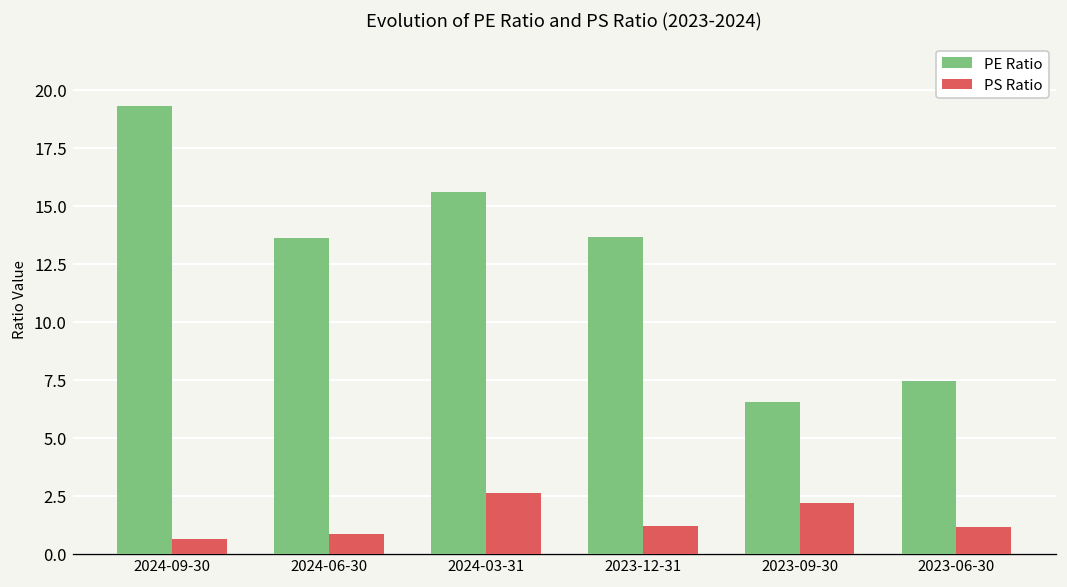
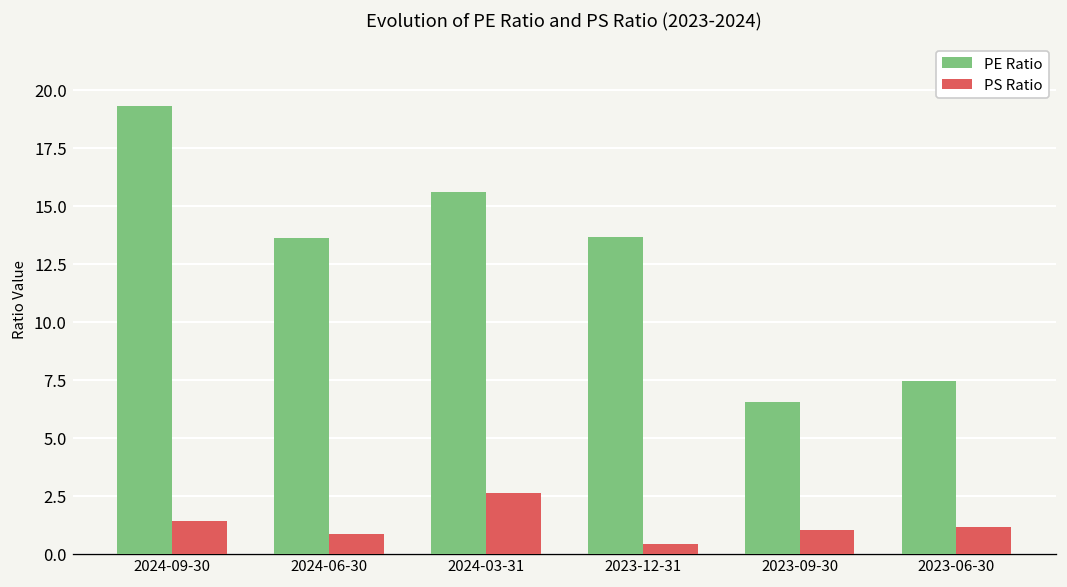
  {
    "PE Ratio": {
      "2024-09-30": 19.3,
      "2024-06-30": 13.6,
      "2024-03-31": 15.6,
      "2023-12-31": 13.6,
      "2023-09-30": 6.5,
      "2023-06-30": 7.4
    },
    "PS Ratio": {
-     "2024-09-30": 0.6,
+     "2024-09-30": 1.4,
      "2024-06-30": 0.8,
      "2024-03-31": 2.6,
-     "2023-12-31": 1.2,
-     "2023-09-30": 2.2,
+     "2023-12-31": 0.4,
+     "2023-09-30": 1.0,
      "2023-06-30": 1.2
    }
  }
